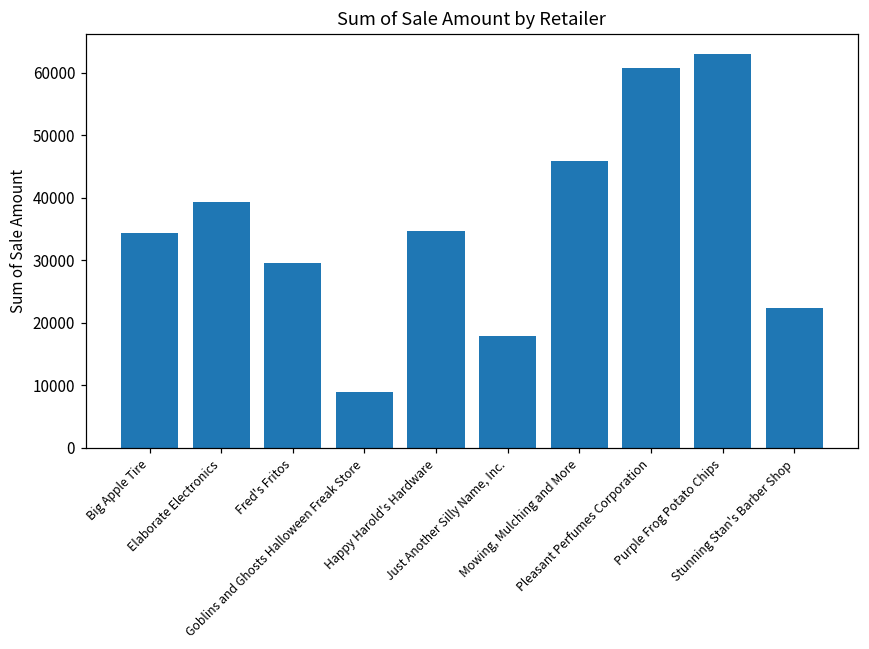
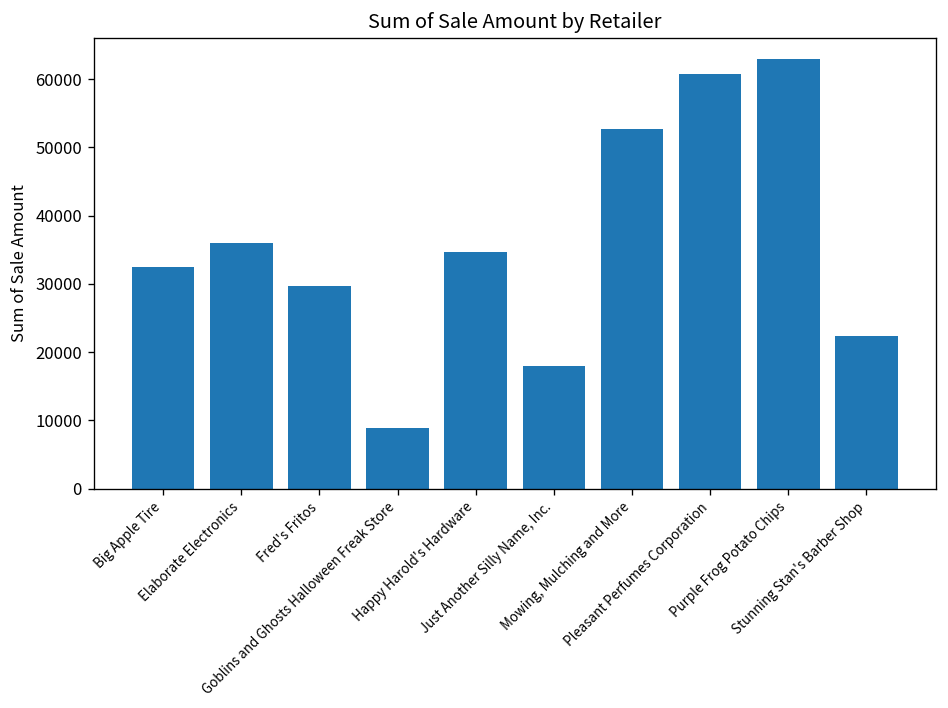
  {
-   "Big Apple Tire": 34000,
-   "Elaborate Electronics": 39000,
+   "Big Apple Tire": 33000,
+   "Elaborate Electronics": 36000,
    "Fred's Fritos": 30000,
    "Goblins and Ghosts Halloween Freak Store": 9000,
    "Happy Harold's Hardware": 35000,
    "Just Another Silly Name, Inc.": 18000,
-   "Mowing, Mulching and More": 46000,
+   "Mowing, Mulching and More": 53000,
    "Pleasant Perfumes Corporation": 61000,
    "Purple Frog Potato Chips": 63000,
    "Stunning Stan's Barber Shop": 22000
  }
